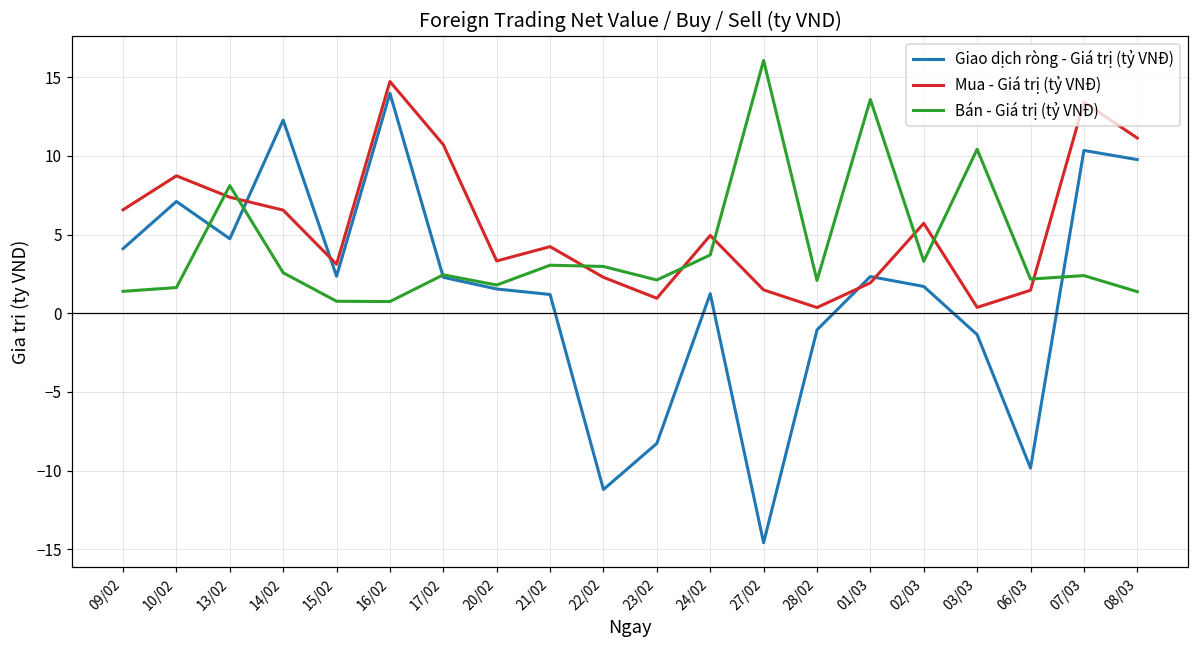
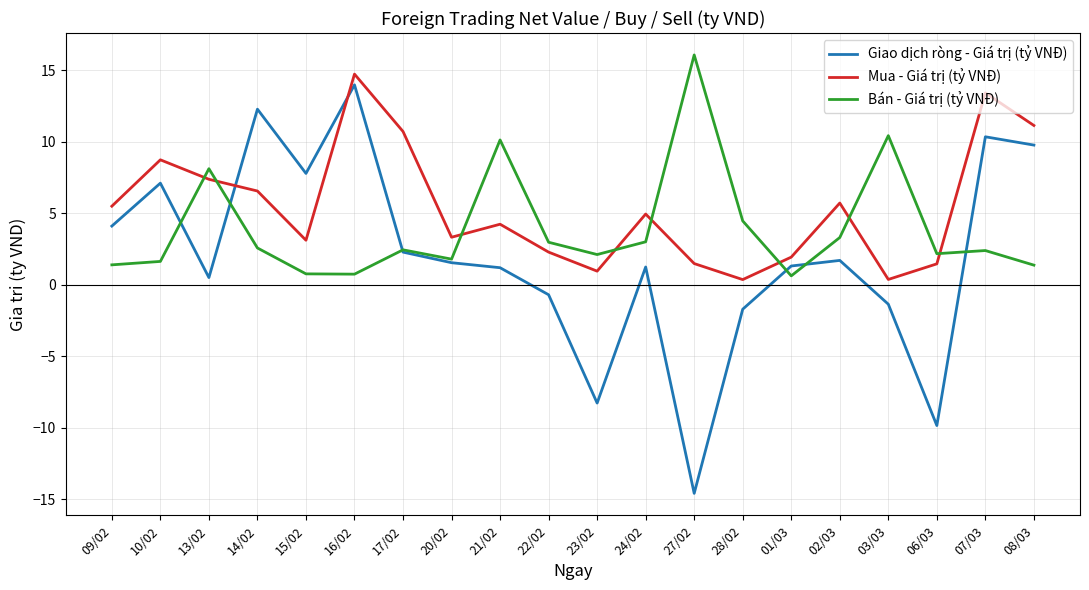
  {
    "Giao dịch ròng - Giá trị (tỷ VNĐ)": {
      "09/02": 4.1,
      "10/02": 7.1,
-     "13/02": 4.7,
+     "13/02": 0.5,
      "14/02": 12.3,
-     "15/02": 2.4,
+     "15/02": 7.8,
      "16/02": 14.0,
      "20/02": 1.5,
      "21/02": 1.2,
-     "22/02": -11.2,
+     "22/02": -0.7,
      "23/02": -8.3,
      "24/02": 1.2,
      "27/02": -14.6,
-     "28/02": -1.1,
-     "01/03": 2.3,
+     "28/02": -1.7,
+     "01/03": 1.3,
      "02/03": 1.7,
      "03/03": -1.4,
      "06/03": -9.8,
      "07/03": 10.3,
      "08/03": 9.8
    },
    "Mua - Giá trị (tỷ VNĐ)": {
-     "09/02": 6.6,
+     "09/02": 5.5,
      "10/02": 8.7,
      "13/02": 7.4,
      "14/02": 6.6,
      "15/02": 3.1,
      "16/02": 14.7,
      "17/02": 10.7,
      "20/02": 3.3,
      "21/02": 4.2,
      "22/02": 2.3,
      "23/02": 1.0,
      "24/02": 4.9,
      "27/02": 1.5,
      "28/02": 0.4,
      "01/03": 1.9,
      "02/03": 5.7,
      "03/03": 0.4,
      "06/03": 1.5,
      "08/03": 11.1
    },
    "Bán - Giá trị (tỷ VNĐ)": {
      "09/02": 1.4,
      "10/02": 1.6,
      "13/02": 8.1,
      "14/02": 2.6,
      "15/02": 0.8,
      "16/02": 0.7,
      "20/02": 1.8,
-     "21/02": 3.1,
+     "21/02": 10.1,
      "22/02": 3.0,
      "23/02": 2.1,
-     "24/02": 3.7,
+     "24/02": 3.0,
      "27/02": 16.1,
-     "28/02": 2.1,
-     "01/03": 13.6,
+     "28/02": 4.5,
+     "01/03": 0.6,
      "02/03": 3.3,
      "03/03": 10.4,
      "06/03": 2.2,
      "07/03": 2.4,
      "08/03": 1.4
    }
  }
